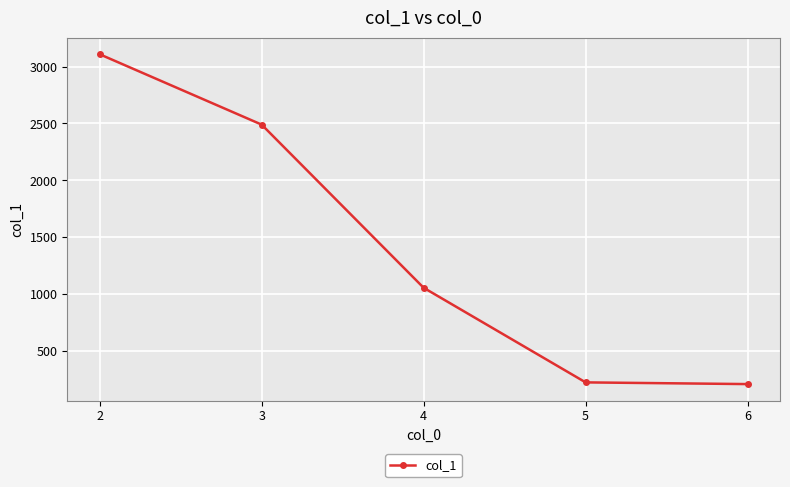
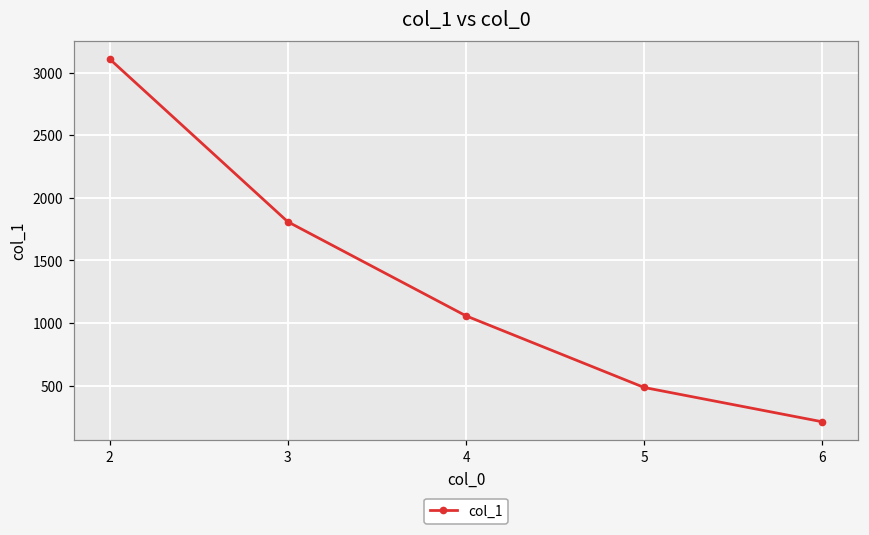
  {
    "2": 3110,
-   "3": 2490,
+   "3": 1810,
    "4": 1060,
-   "5": 230,
+   "5": 490,
    "6": 210
  }
